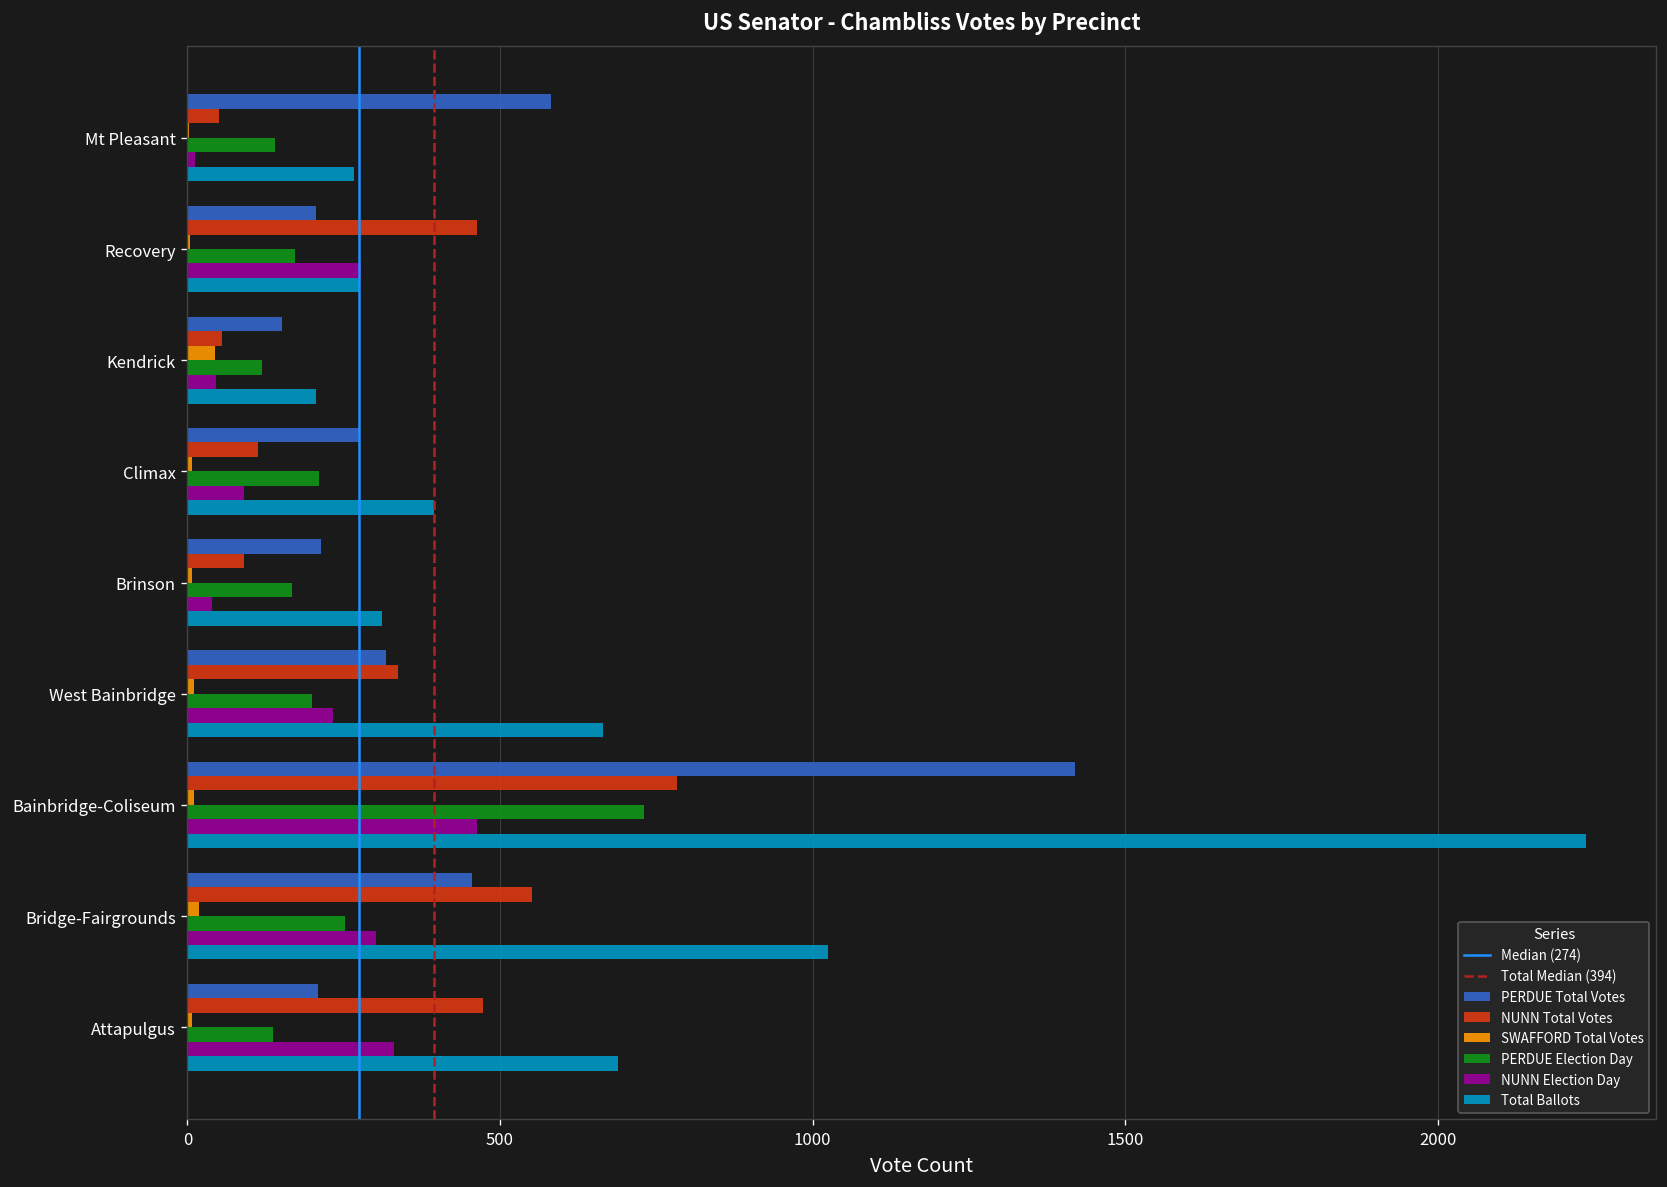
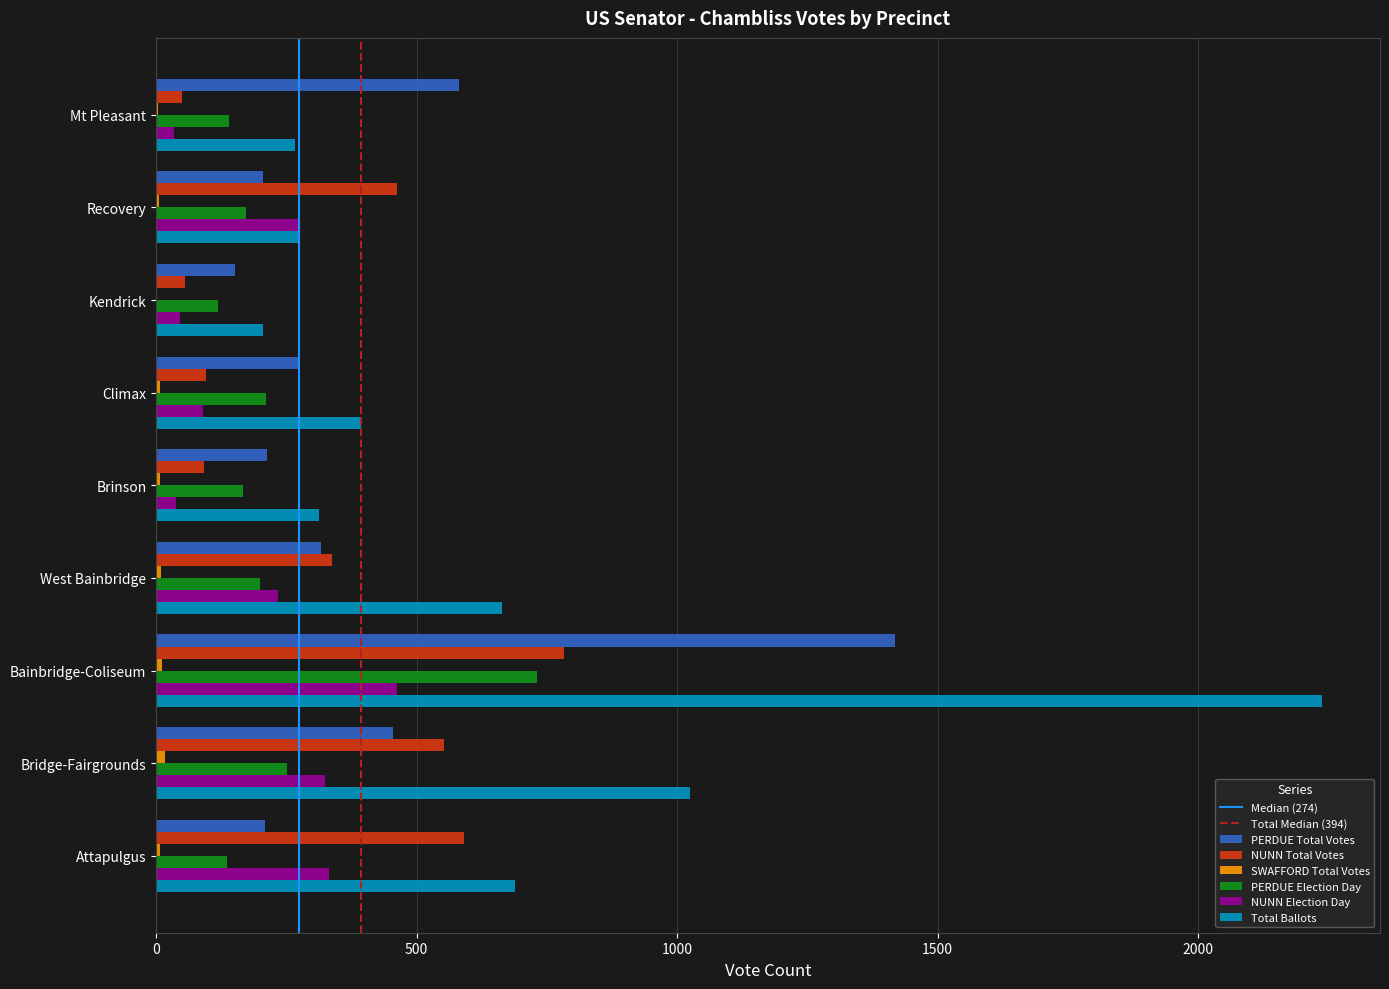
  {
    "PERDUE Total Votes": {
      "Mt Pleasant": 580,
      "Recovery": 210,
      "Kendrick": 150,
      "Climax": 270,
      "Brinson": 210,
      "West Bainbridge": 320,
      "Bainbridge-Coliseum": 1420,
      "Bridge-Fairgrounds": 460,
      "Attapulgus": 210
    },
    "NUNN Total Votes": {
      "Mt Pleasant": 50,
      "Recovery": 460,
      "Kendrick": 60,
-     "Climax": 110,
+     "Climax": 100,
      "Brinson": 90,
      "West Bainbridge": 340,
      "Bainbridge-Coliseum": 780,
      "Bridge-Fairgrounds": 550,
-     "Attapulgus": 470
+     "Attapulgus": 590
    },
    "SWAFFORD Total Votes": {
      "Recovery": 10,
-     "Kendrick": 40,
+     "Kendrick": 0,
      "Climax": 10,
      "Brinson": 10,
      "West Bainbridge": 10,
      "Bainbridge-Coliseum": 10,
      "Bridge-Fairgrounds": 20,
      "Attapulgus": 10
    },
    "PERDUE Election Day": {
      "Mt Pleasant": 140,
      "Recovery": 170,
      "Kendrick": 120,
      "Climax": 210,
      "Brinson": 170,
      "West Bainbridge": 200,
      "Bainbridge-Coliseum": 730,
      "Bridge-Fairgrounds": 250,
      "Attapulgus": 140
    },
    "NUNN Election Day": {
-     "Mt Pleasant": 10,
+     "Mt Pleasant": 30,
      "Recovery": 280,
      "Kendrick": 50,
      "Climax": 90,
      "Brinson": 40,
      "West Bainbridge": 230,
      "Bainbridge-Coliseum": 460,
-     "Bridge-Fairgrounds": 300,
+     "Bridge-Fairgrounds": 320,
      "Attapulgus": 330
    },
    "Total Ballots": {
      "Mt Pleasant": 270,
      "Recovery": 280,
      "Kendrick": 210,
      "Climax": 390,
      "Brinson": 310,
      "West Bainbridge": 660,
      "Bainbridge-Coliseum": 2240,
      "Bridge-Fairgrounds": 1030,
      "Attapulgus": 690
    }
  }
